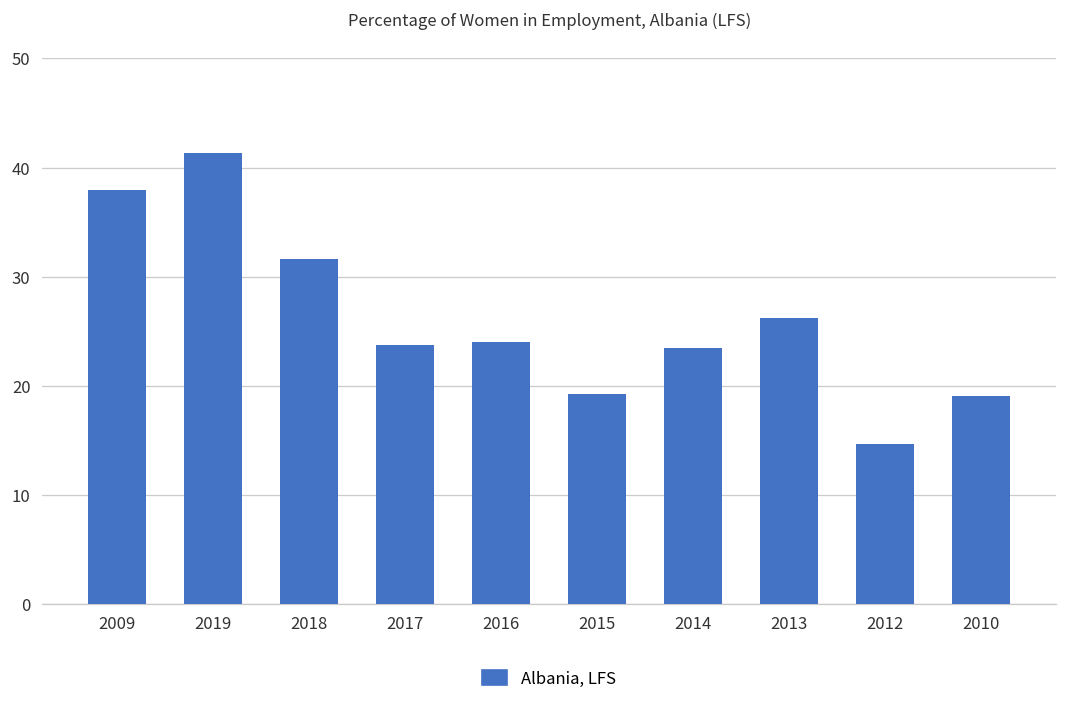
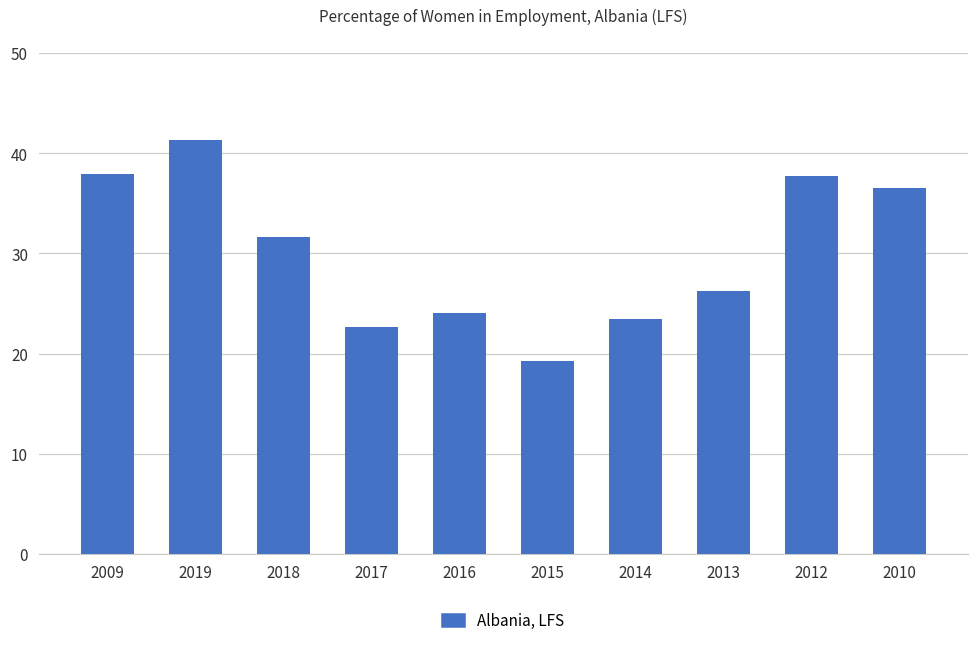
  {
    "2009": 38,
    "2019": 41,
    "2018": 32,
-   "2017": 24,
+   "2017": 23,
    "2016": 24,
    "2015": 19,
    "2014": 23,
    "2013": 26,
-   "2012": 15,
-   "2010": 19
+   "2012": 38,
+   "2010": 37
  }
